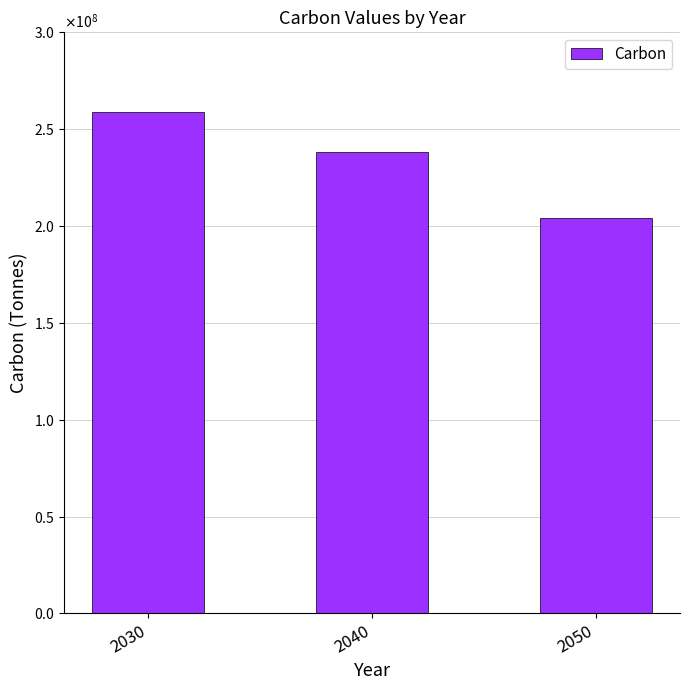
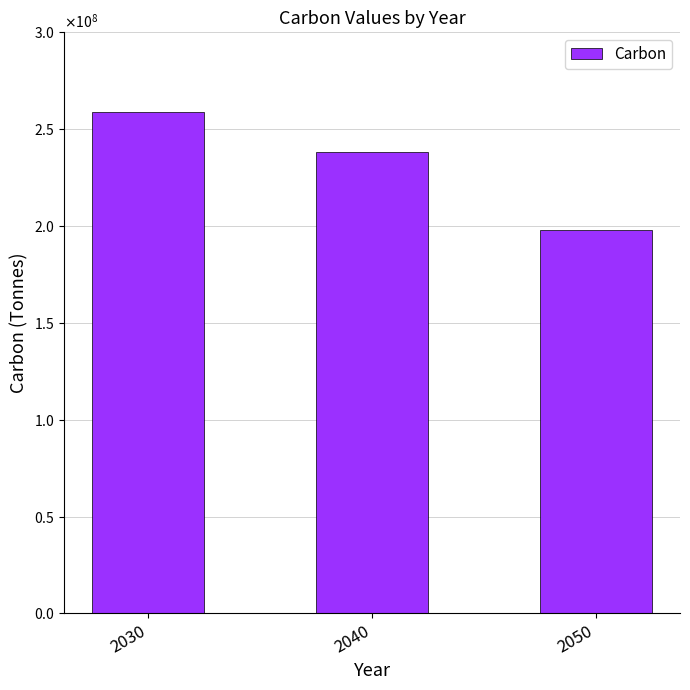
  {
    "2030": 259000000,
    "2040": 238000000,
-   "2050": 204000000
+   "2050": 198000000
  }
